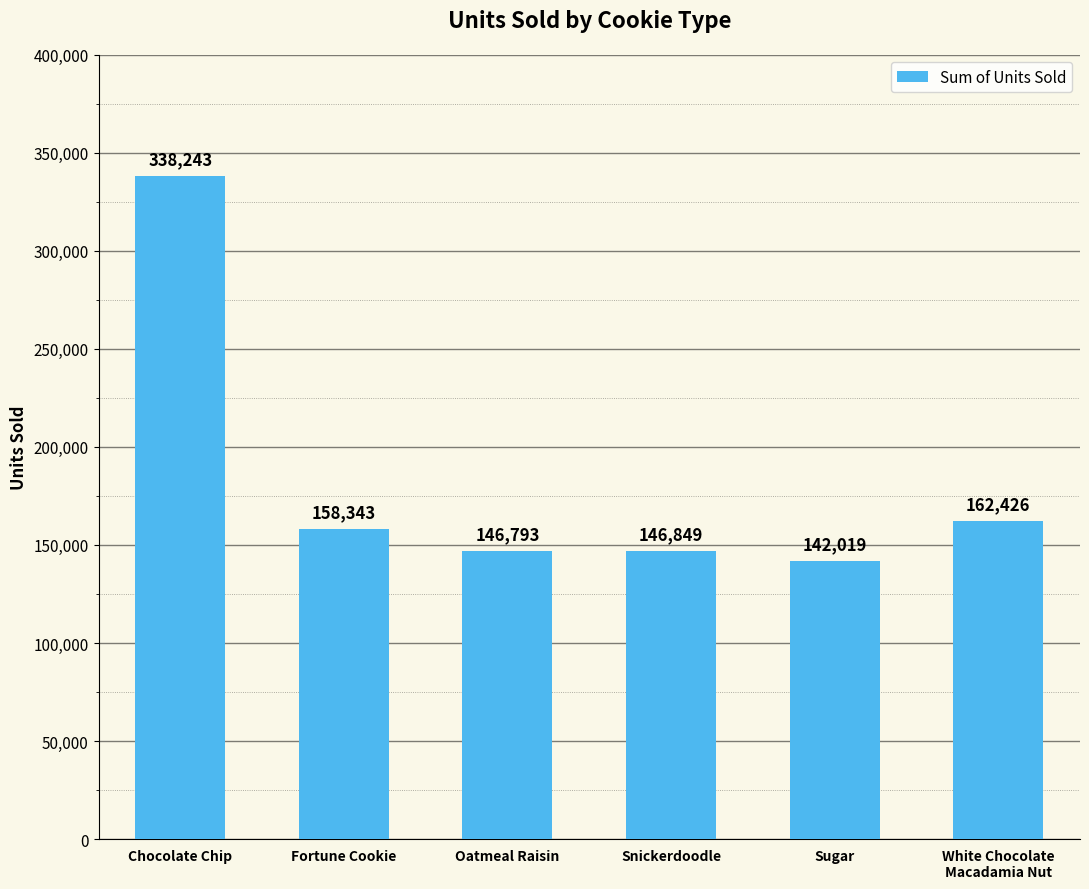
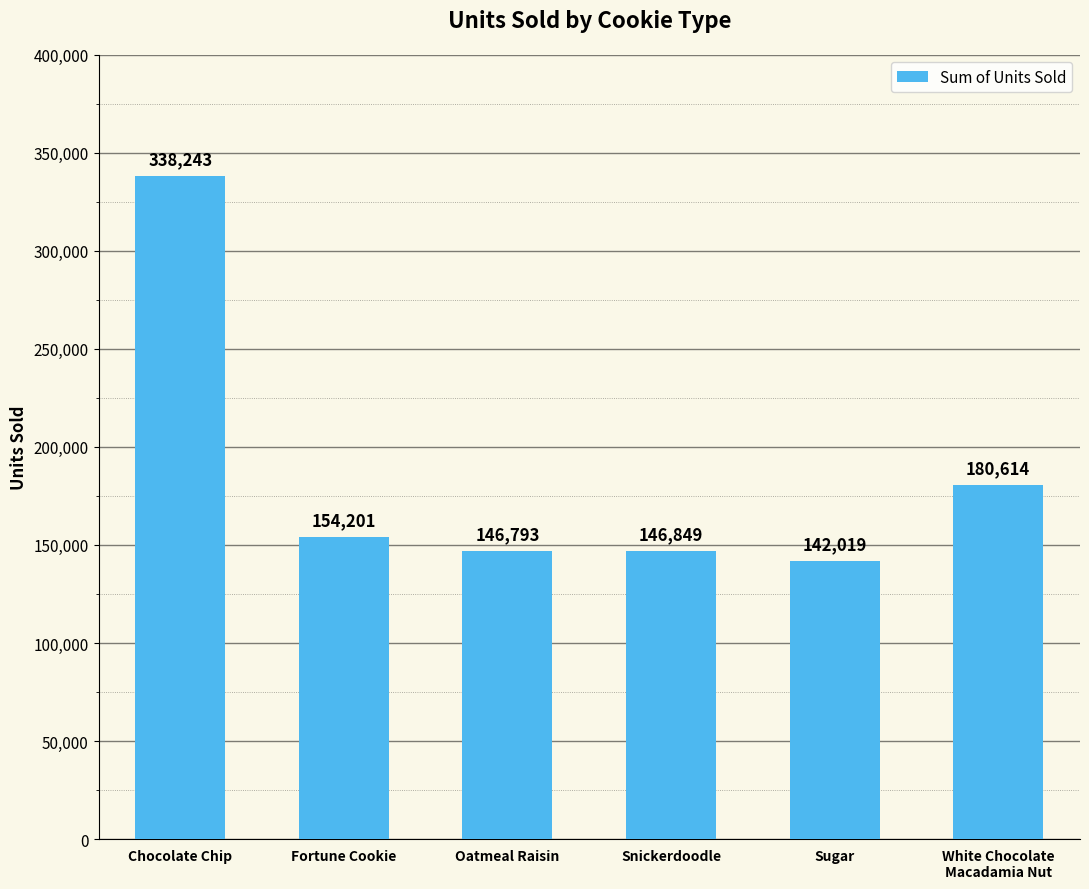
  {
    "Chocolate Chip": "338,243",
-   "Fortune Cookie": "158,343",
+   "Fortune Cookie": "154,201",
    "Oatmeal Raisin": "146,793",
    "Snickerdoodle": "146,849",
    "Sugar": "142,019",
-   "White Chocolate Macadamia Nut": "162,426"
+   "White Chocolate Macadamia Nut": "180,614"
  }
